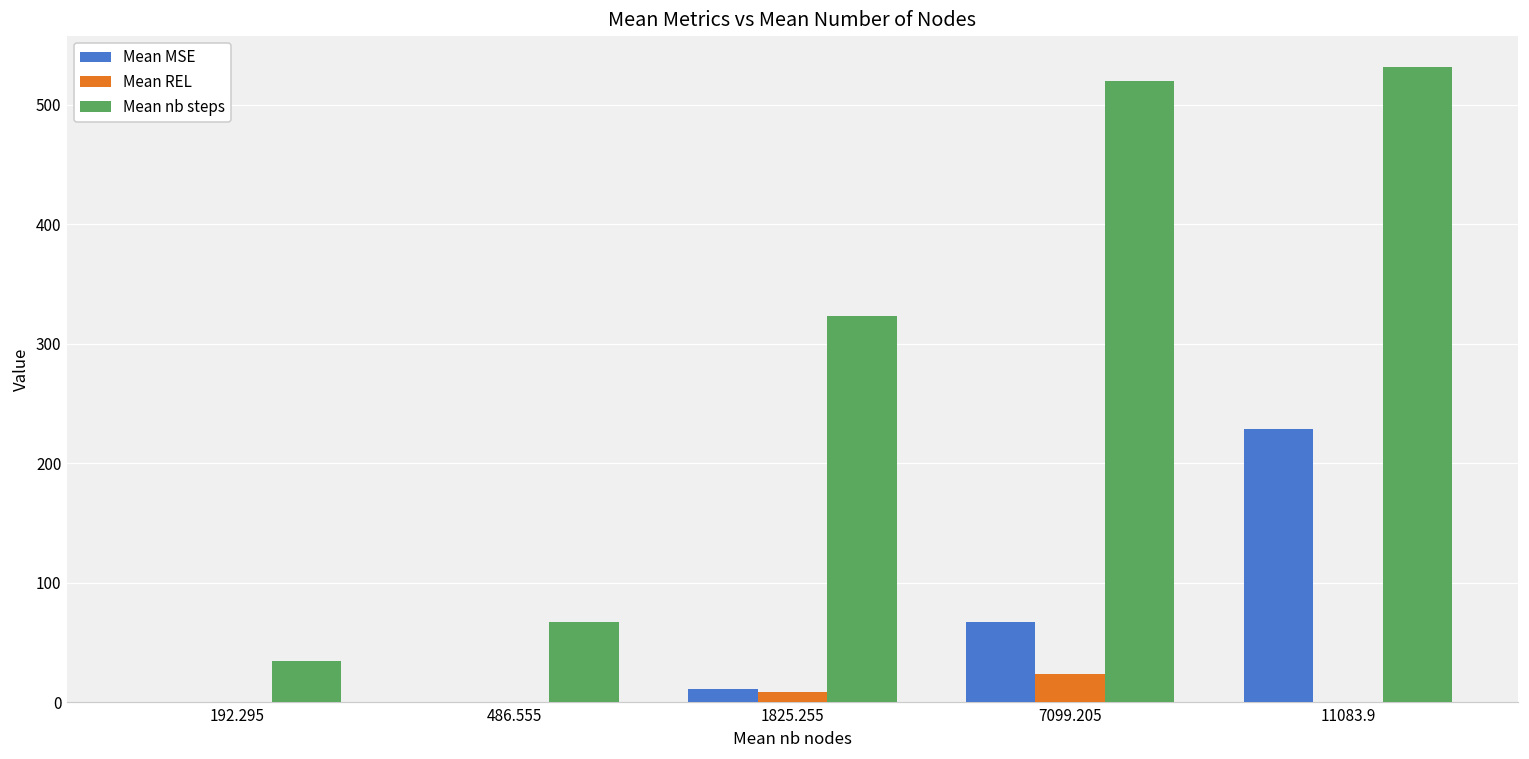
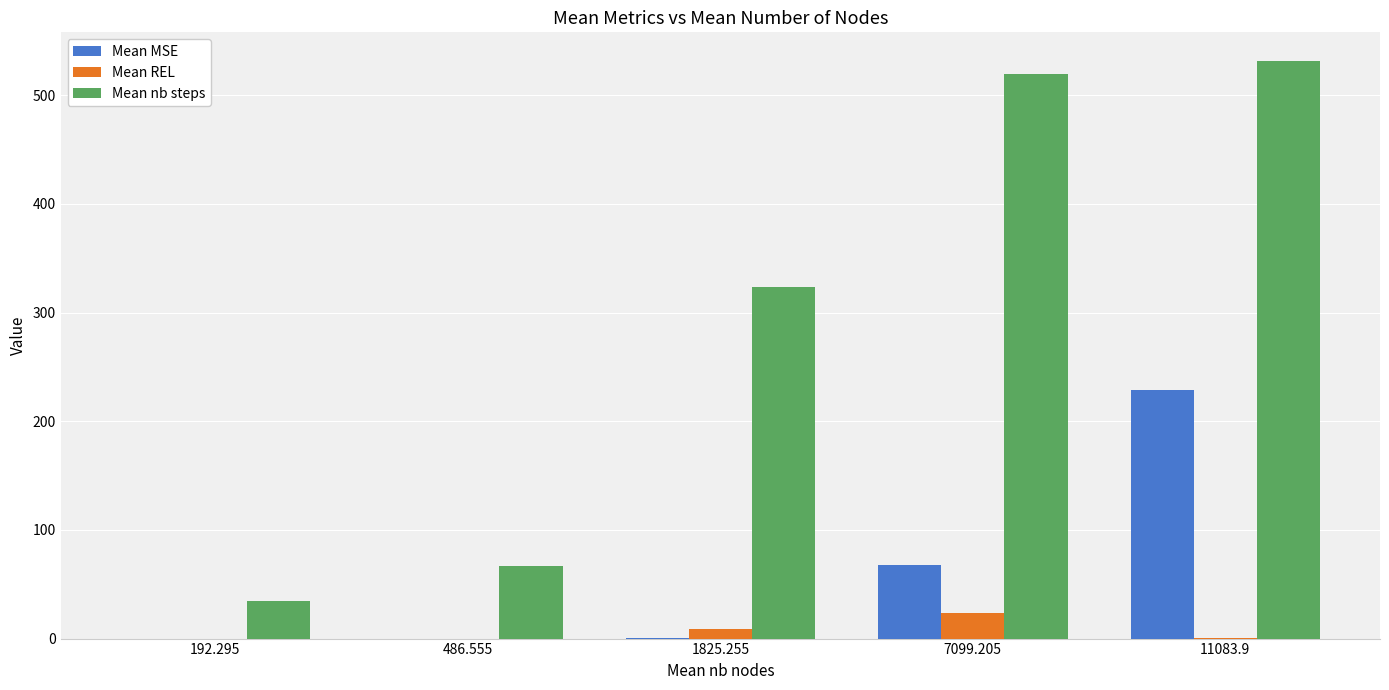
  {
    "Mean MSE": {
-     "1825.255": 12,
+     "1825.255": 1,
      "7099.205": 68,
      "11083.9": 228
    },
    "Mean REL": {
      "1825.255": 9,
      "7099.205": 23
    },
    "Mean nb steps": {
      "192.295": 35,
      "486.555": 67,
      "1825.255": 323,
      "7099.205": 520,
      "11083.9": 531
    }
  }
